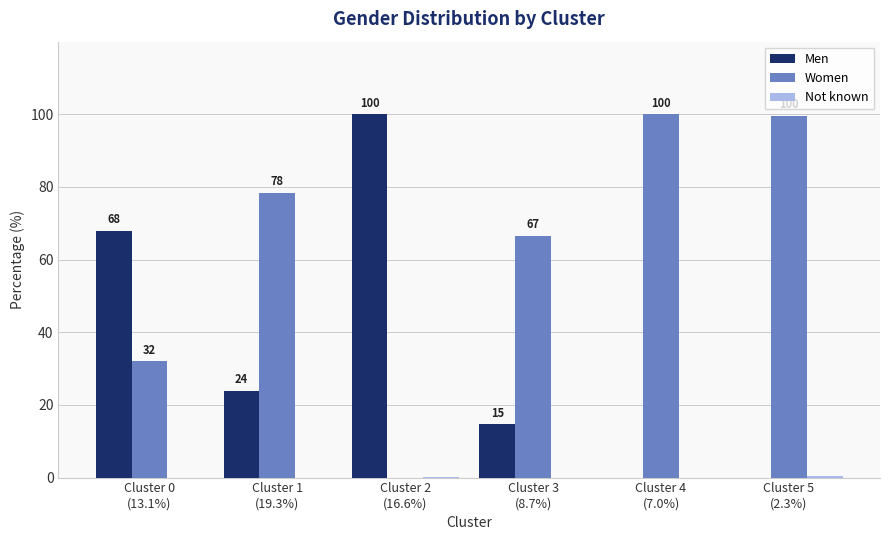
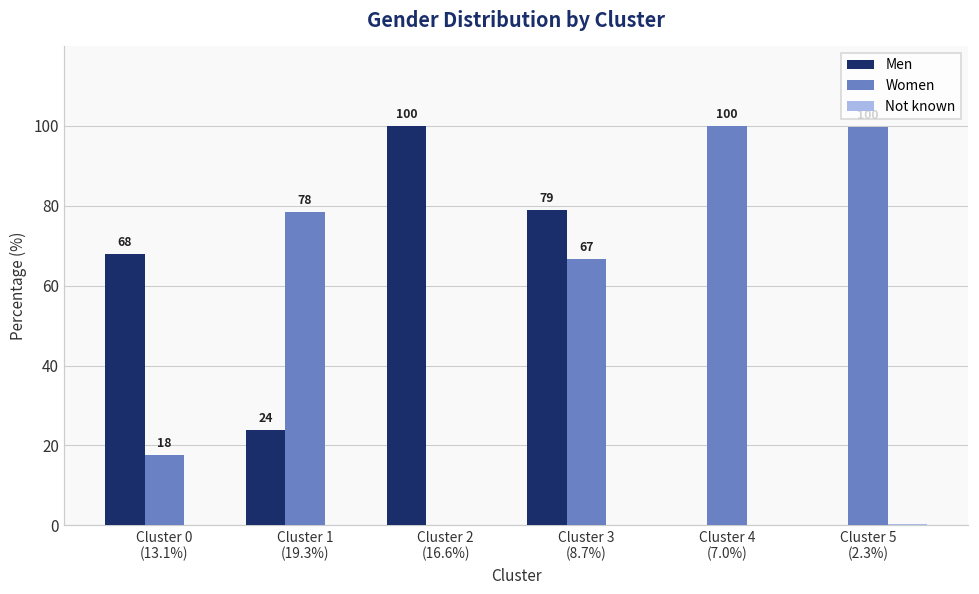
  {
    "Men": {
      "Cluster 0 (13.1%)": 68,
      "Cluster 1 (19.3%)": 24,
      "Cluster 2 (16.6%)": 100,
-     "Cluster 3 (8.7%)": 15
+     "Cluster 3 (8.7%)": 79
    },
    "Women": {
-     "Cluster 0 (13.1%)": 32,
+     "Cluster 0 (13.1%)": 18,
      "Cluster 1 (19.3%)": 78,
      "Cluster 3 (8.7%)": 67,
      "Cluster 4 (7.0%)": 100
    },
    "Not known": {
      "Cluster 0 (13.1%)": 0,
      "Cluster 1 (19.3%)": 0,
      "Cluster 3 (8.7%)": 0,
      "Cluster 4 (7.0%)": 0
    }
  }
